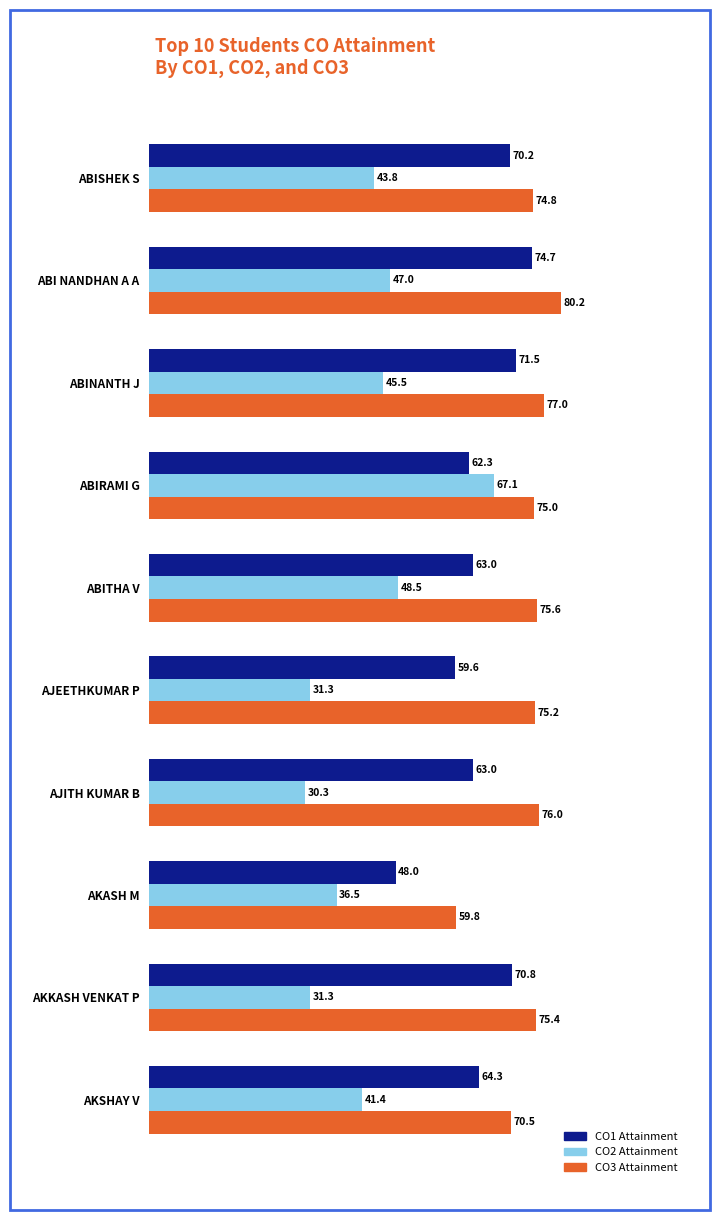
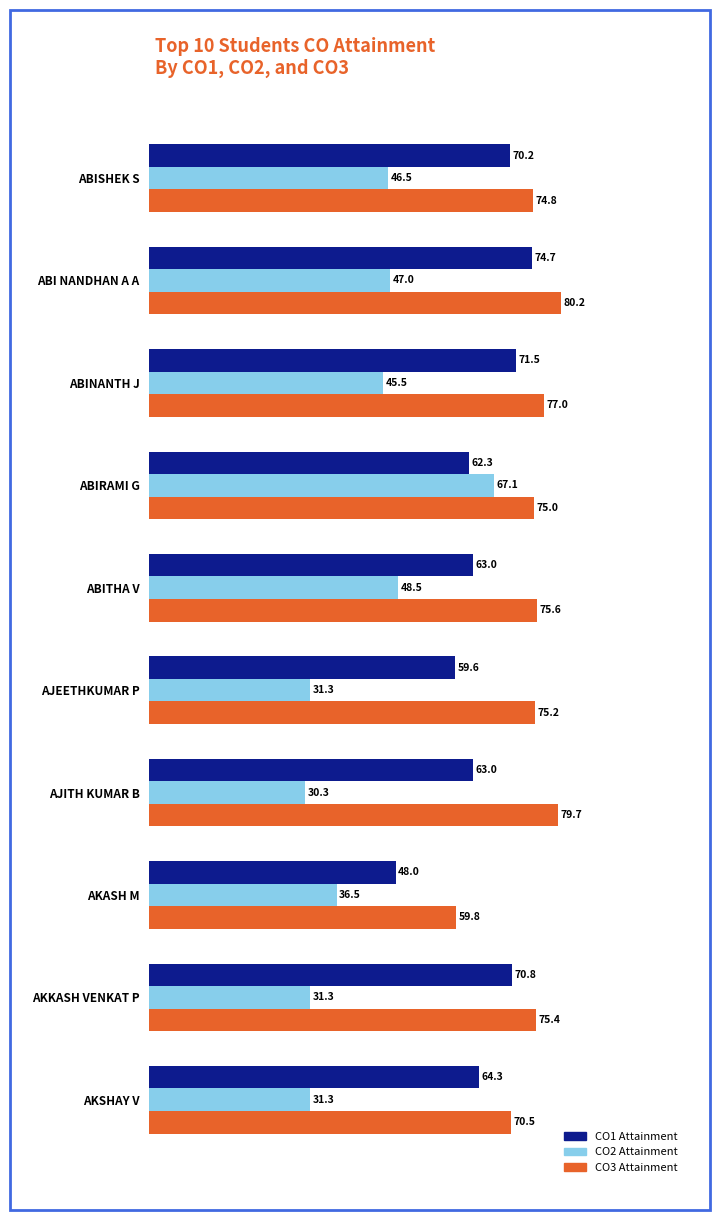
  {
    "CO1 Attainment": {
      "ABISHEK S": 70.2,
      "ABI NANDHAN A A": 74.7,
      "ABINANTH J": 71.5,
      "ABIRAMI G": 62.3,
      "ABITHA V": 63.0,
      "AJEETHKUMAR P": 59.6,
      "AJITH KUMAR B": 63.0,
      "AKASH M": 48.0,
      "AKKASH VENKAT P": 70.8,
      "AKSHAY V": 64.3
    },
    "CO2 Attainment": {
-     "ABISHEK S": 43.8,
+     "ABISHEK S": 46.5,
      "ABI NANDHAN A A": 47.0,
      "ABINANTH J": 45.5,
      "ABIRAMI G": 67.1,
      "ABITHA V": 48.5,
      "AJEETHKUMAR P": 31.3,
      "AJITH KUMAR B": 30.3,
      "AKASH M": 36.5,
      "AKKASH VENKAT P": 31.3,
-     "AKSHAY V": 41.4
+     "AKSHAY V": 31.3
    },
    "CO3 Attainment": {
      "ABISHEK S": 74.8,
      "ABI NANDHAN A A": 80.2,
      "ABINANTH J": 77.0,
      "ABIRAMI G": 75.0,
      "ABITHA V": 75.6,
      "AJEETHKUMAR P": 75.2,
-     "AJITH KUMAR B": 76.0,
+     "AJITH KUMAR B": 79.7,
      "AKASH M": 59.8,
      "AKKASH VENKAT P": 75.4,
      "AKSHAY V": 70.5
    }
  }
